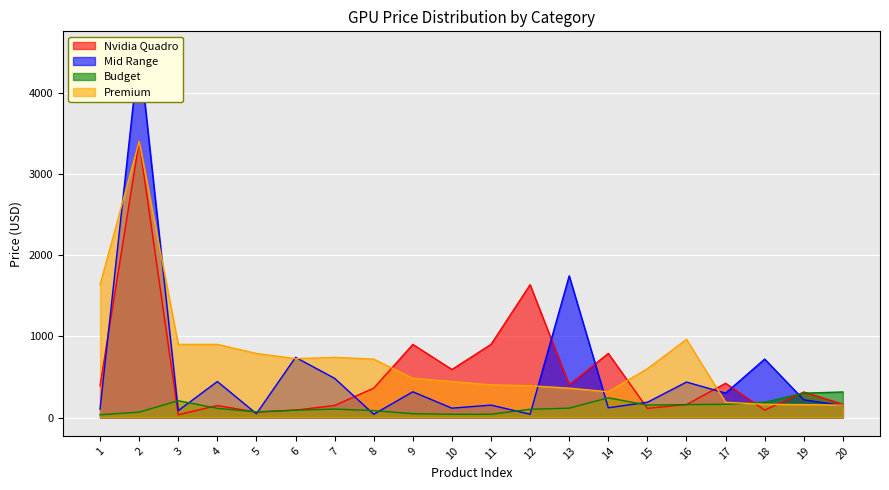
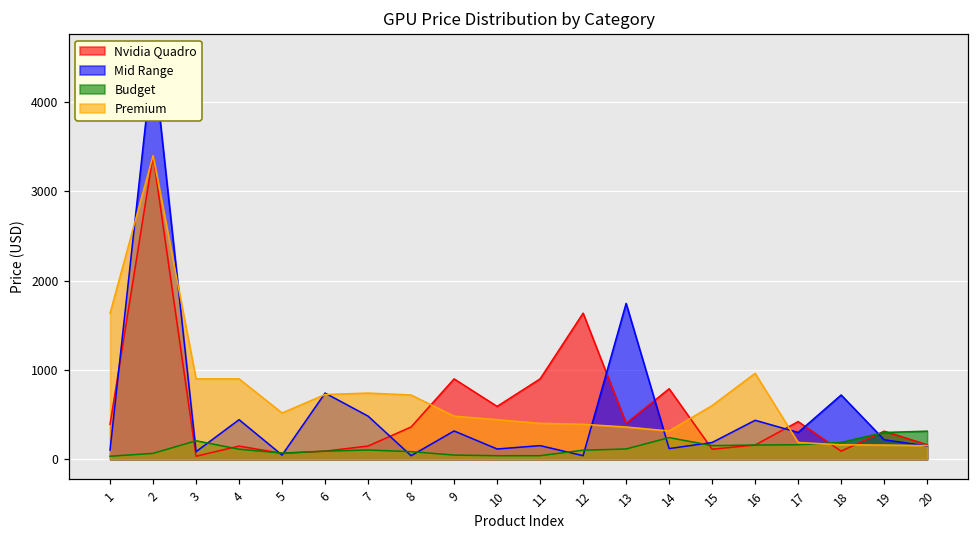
  {
    "Nvidia Quadro": {
      "1": 400,
      "3": 0,
      "4": 100,
      "7": 100,
      "8": 400,
      "9": 900,
      "10": 600,
      "11": 900,
      "12": 1600,
      "13": 400,
      "14": 800,
      "15": 100,
      "17": 400,
      "18": 100
    },
    "Mid Range": {
      "1": 100,
      "3": 100,
      "4": 400,
      "7": 500,
      "8": 0,
      "9": 300,
      "10": 100,
      "11": 200,
      "12": 0,
      "13": 1700,
      "14": 100,
      "15": 200,
      "16": 400,
      "17": 300,
      "18": 700,
      "19": 200
    },
    "Budget": {
      "1": 0,
      "2": 100,
      "3": 200,
      "4": 100,
      "7": 100,
      "8": 100,
      "9": 0,
      "10": 0,
      "11": 0,
      "12": 100,
      "13": 100,
      "14": 200,
      "15": 200,
      "20": 300
    },
    "Premium": {
      "1": 1600,
      "3": 900,
      "4": 900,
-     "5": 800,
+     "5": 500,
      "7": 700,
      "8": 700,
      "9": 500,
      "10": 400,
      "11": 400,
      "12": 400,
      "13": 400,
      "14": 300,
      "15": 600,
      "16": 1000,
      "19": 200
    }
  }
